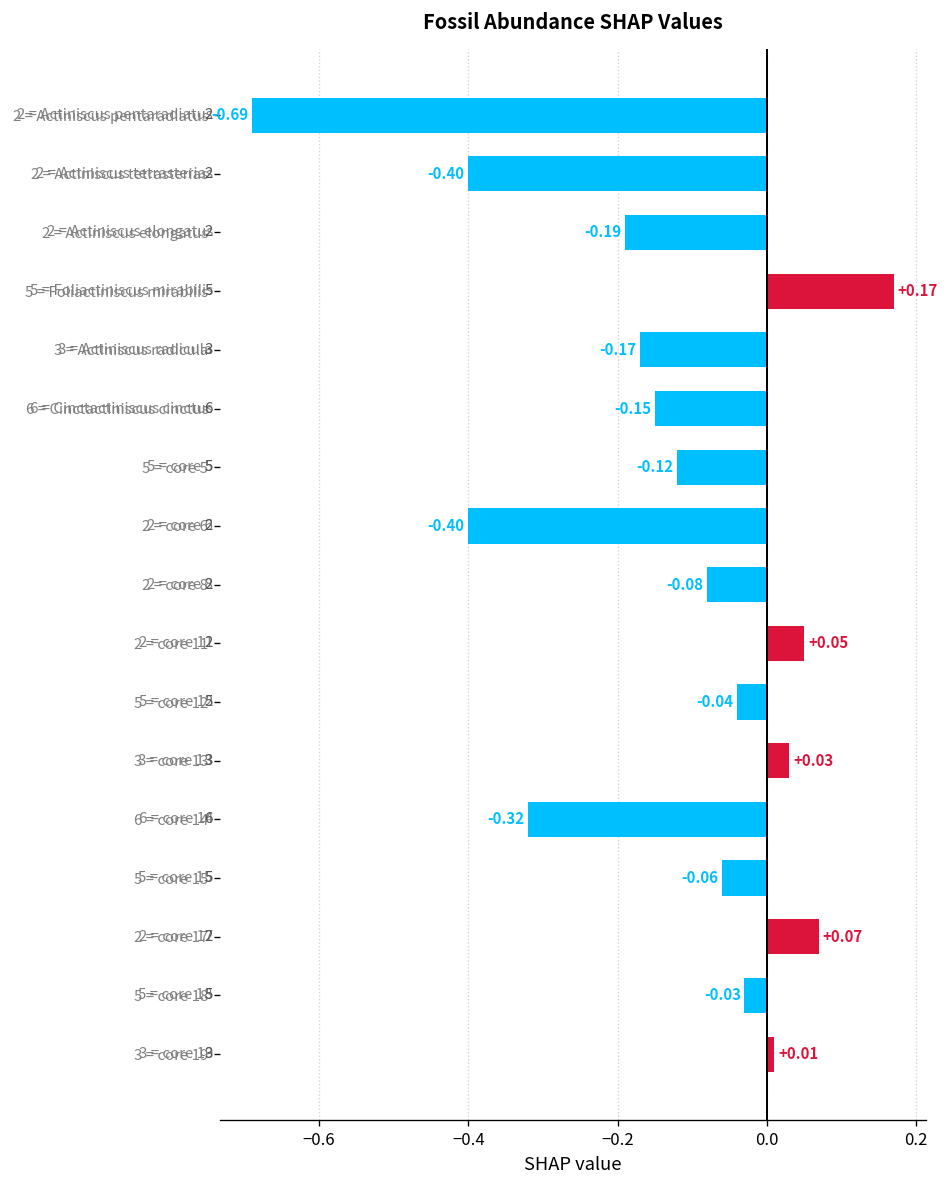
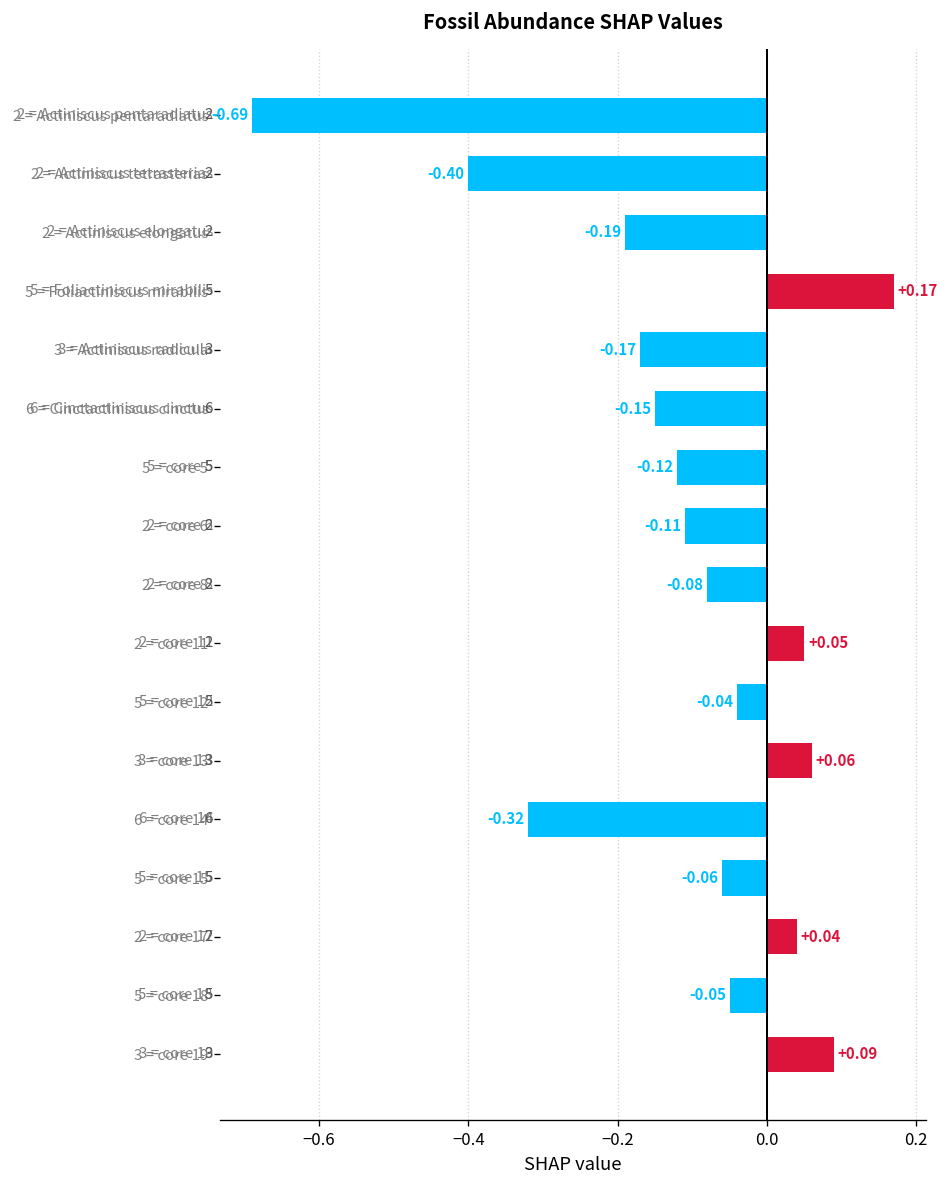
  {
    "2 = Actiniscus pentaradiatus": "-0.69",
    "2 = Actiniscus tetrasterias": "-0.40",
    "2 = Actiniscus elongatus": "-0.19",
    "5 = Foliactiniscus mirabilis": "+0.17",
    "3 = Actiniscus radicula": "-0.17",
    "6 = Cinctactiniscus cinctus": "-0.15",
    "5 = core 5": "-0.12",
-   "2 = core 6": "-0.40",
+   "2 = core 6": "-0.11",
    "2 = core 8": "-0.08",
    "2 = core 11": "+0.05",
    "5 = core 12": "-0.04",
-   "3 = core 13": "+0.03",
+   "3 = core 13": "+0.06",
    "6 = core 14": "-0.32",
    "5 = core 15": "-0.06",
-   "2 = core 17": "+0.07",
-   "5 = core 18": "-0.03",
-   "3 = core 19": "+0.01"
+   "2 = core 17": "+0.04",
+   "5 = core 18": "-0.05",
+   "3 = core 19": "+0.09"
  }
